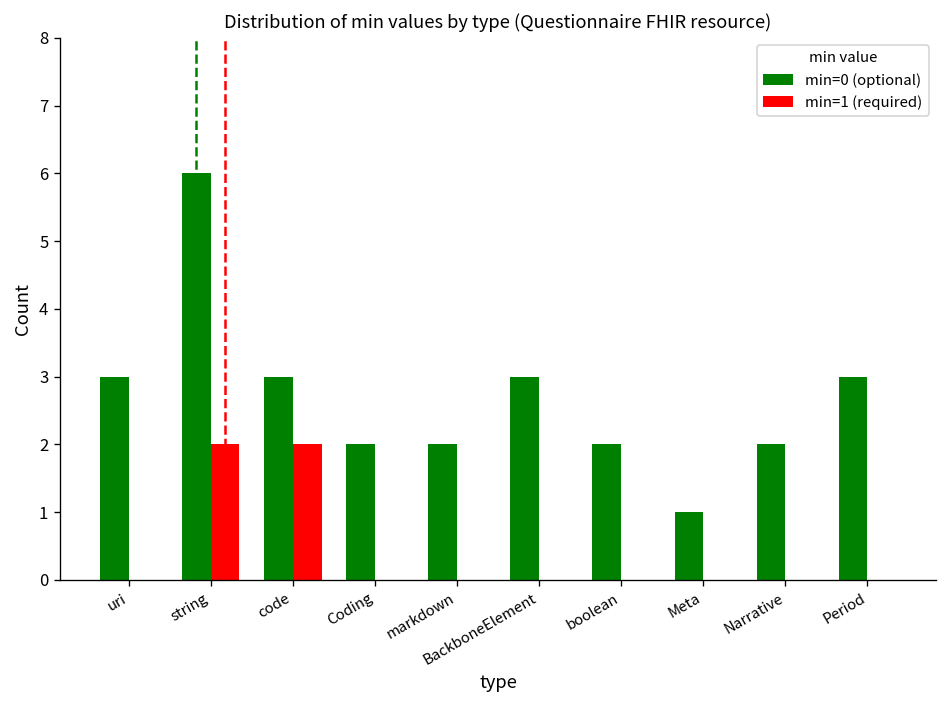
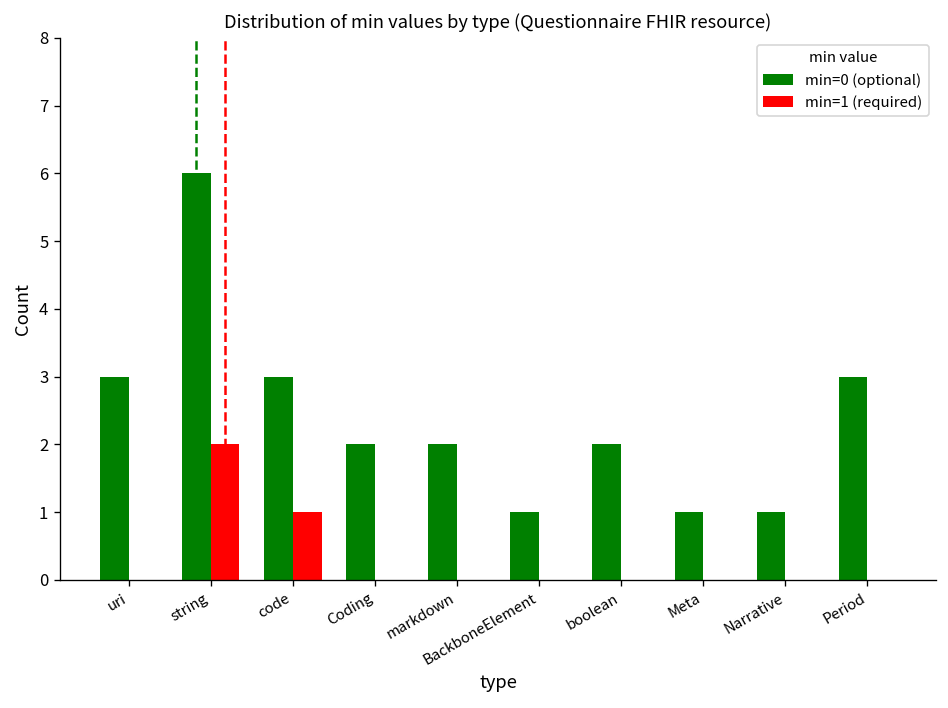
  {
    "min=0 (optional)": {
      "uri": 3,
      "string": 6,
      "code": 3,
      "Coding": 2,
      "markdown": 2,
-     "BackboneElement": 3,
+     "BackboneElement": 1,
      "boolean": 2,
      "Meta": 1,
-     "Narrative": 2,
+     "Narrative": 1,
      "Period": 3
    },
    "min=1 (required)": {
      "uri": 0,
      "string": 2,
-     "code": 2,
+     "code": 1,
      "Coding": 0,
      "markdown": 0,
      "BackboneElement": 0,
      "boolean": 0,
      "Meta": 0,
      "Narrative": 0,
      "Period": 0
    }
  }
